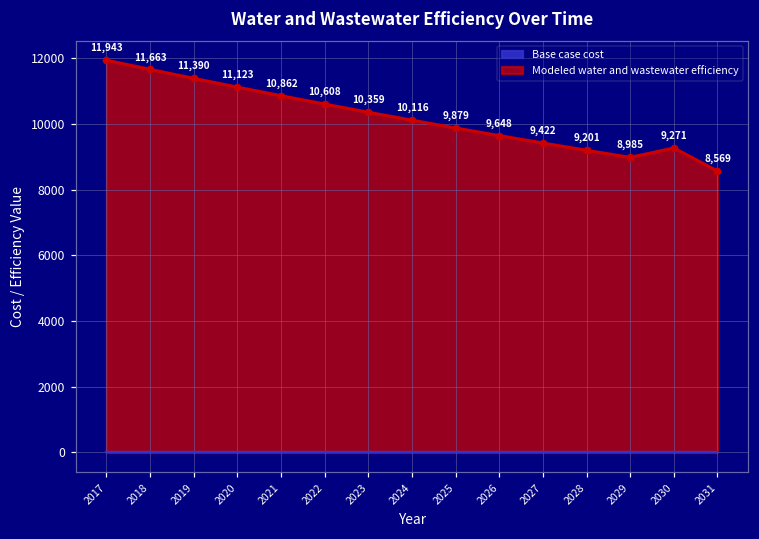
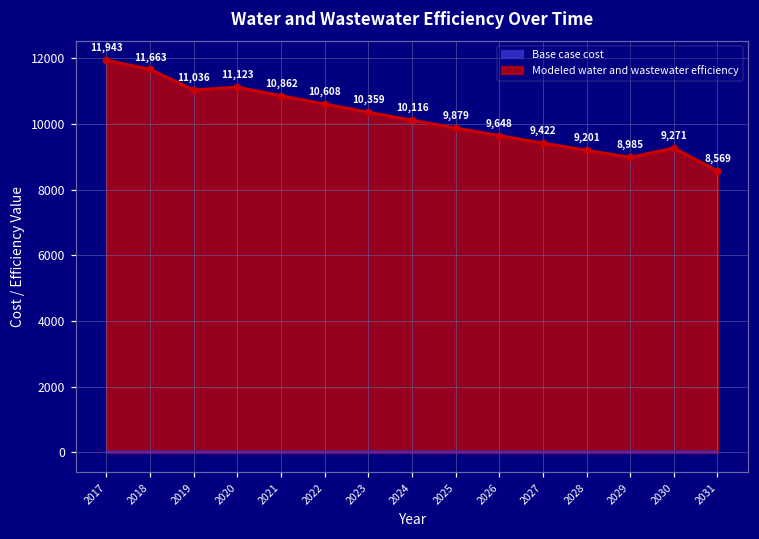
  {
    "Base case cost": {
      "2017": "0",
      "2018": "0",
      "2019": "0",
      "2020": "0",
      "2021": "0",
      "2022": "0",
      "2023": "0",
      "2024": "0",
      "2025": "0",
      "2026": "0",
      "2027": "0",
      "2028": "0",
      "2029": "0",
      "2030": "0",
      "2031": "0"
    },
    "Modeled water and wastewater efficiency": {
      "2017": "11,943",
      "2018": "11,663",
-     "2019": "11,390",
+     "2019": "11,036",
      "2020": "11,123",
      "2021": "10,862",
      "2022": "10,608",
      "2023": "10,359",
      "2024": "10,116",
      "2025": "9,879",
      "2026": "9,648",
      "2027": "9,422",
      "2028": "9,201",
      "2029": "8,985",
      "2030": "9,271",
      "2031": "8,569"
    }
  }
